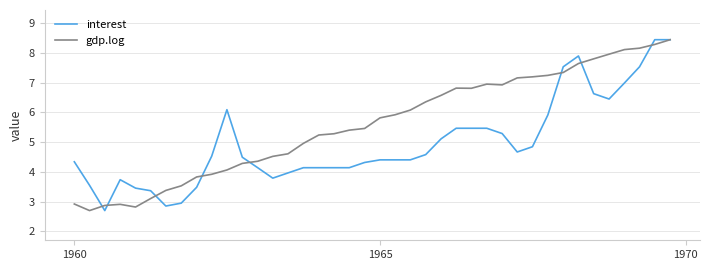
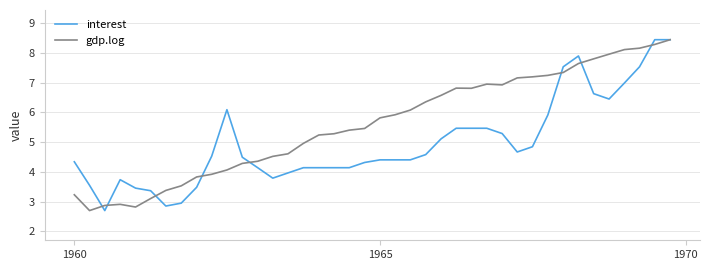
  {
    "interest": {
      "1960": 4.3,
      "1965": 4.4
    },
    "gdp.log": {
-     "1960": 2.9,
+     "1960": 3.2,
      "1965": 5.8
    }
  }
